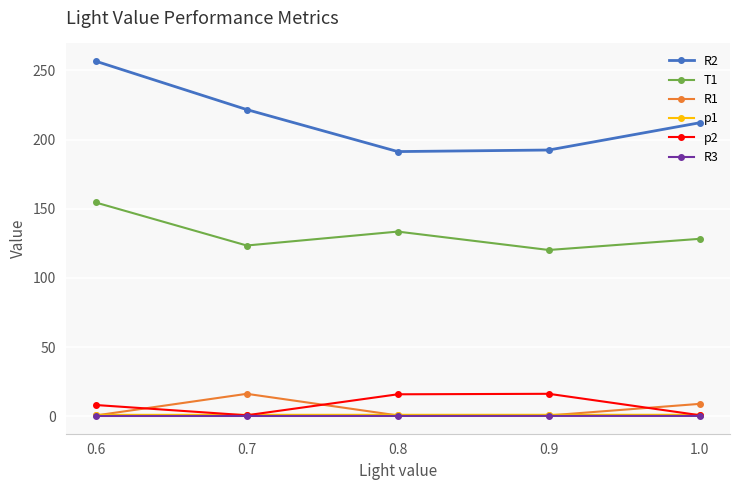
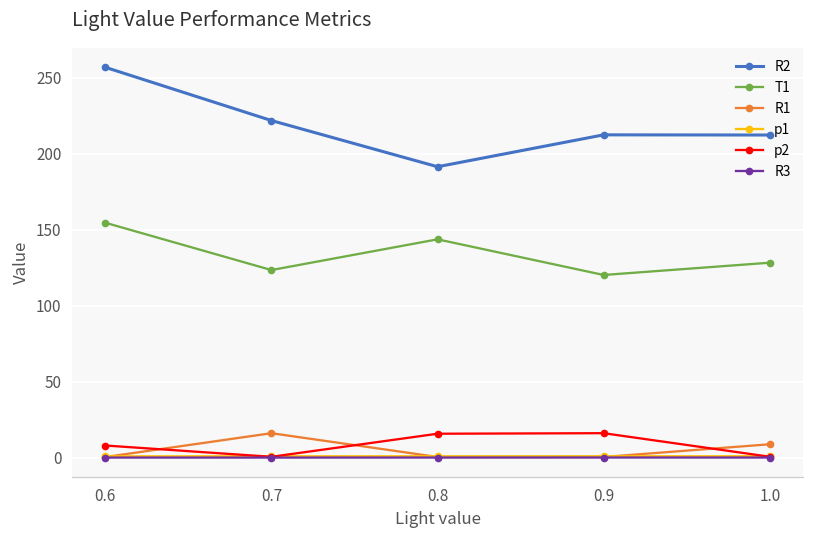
  {
    "R2": {
      "0.6": 257,
      "0.7": 222,
      "0.8": 191,
-     "0.9": 192,
+     "0.9": 212,
      "1.0": 212
    },
    "T1": {
      "0.6": 155,
      "0.7": 123,
-     "0.8": 133,
+     "0.8": 144,
      "0.9": 120,
      "1.0": 128
    },
    "R1": {
      "0.7": 16,
      "1.0": 9
    },
    "p2": {
      "0.6": 8,
      "0.8": 16,
      "0.9": 16
    }
  }
